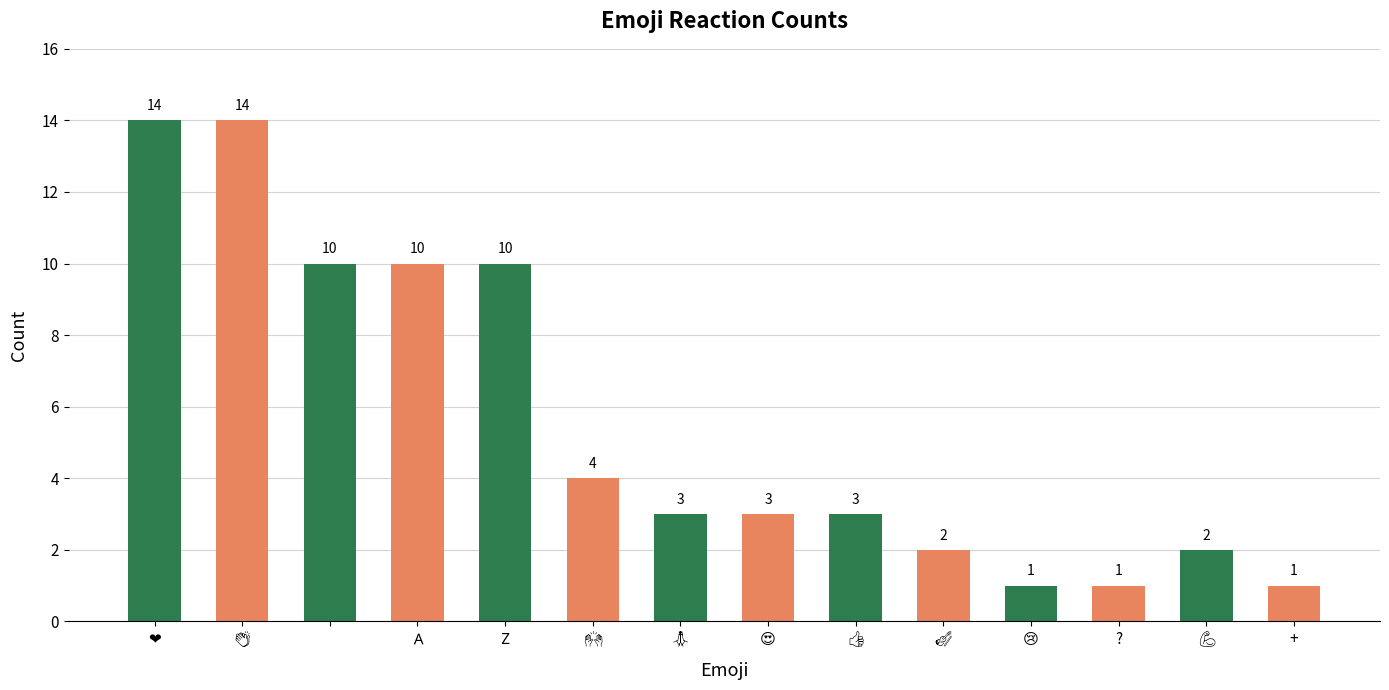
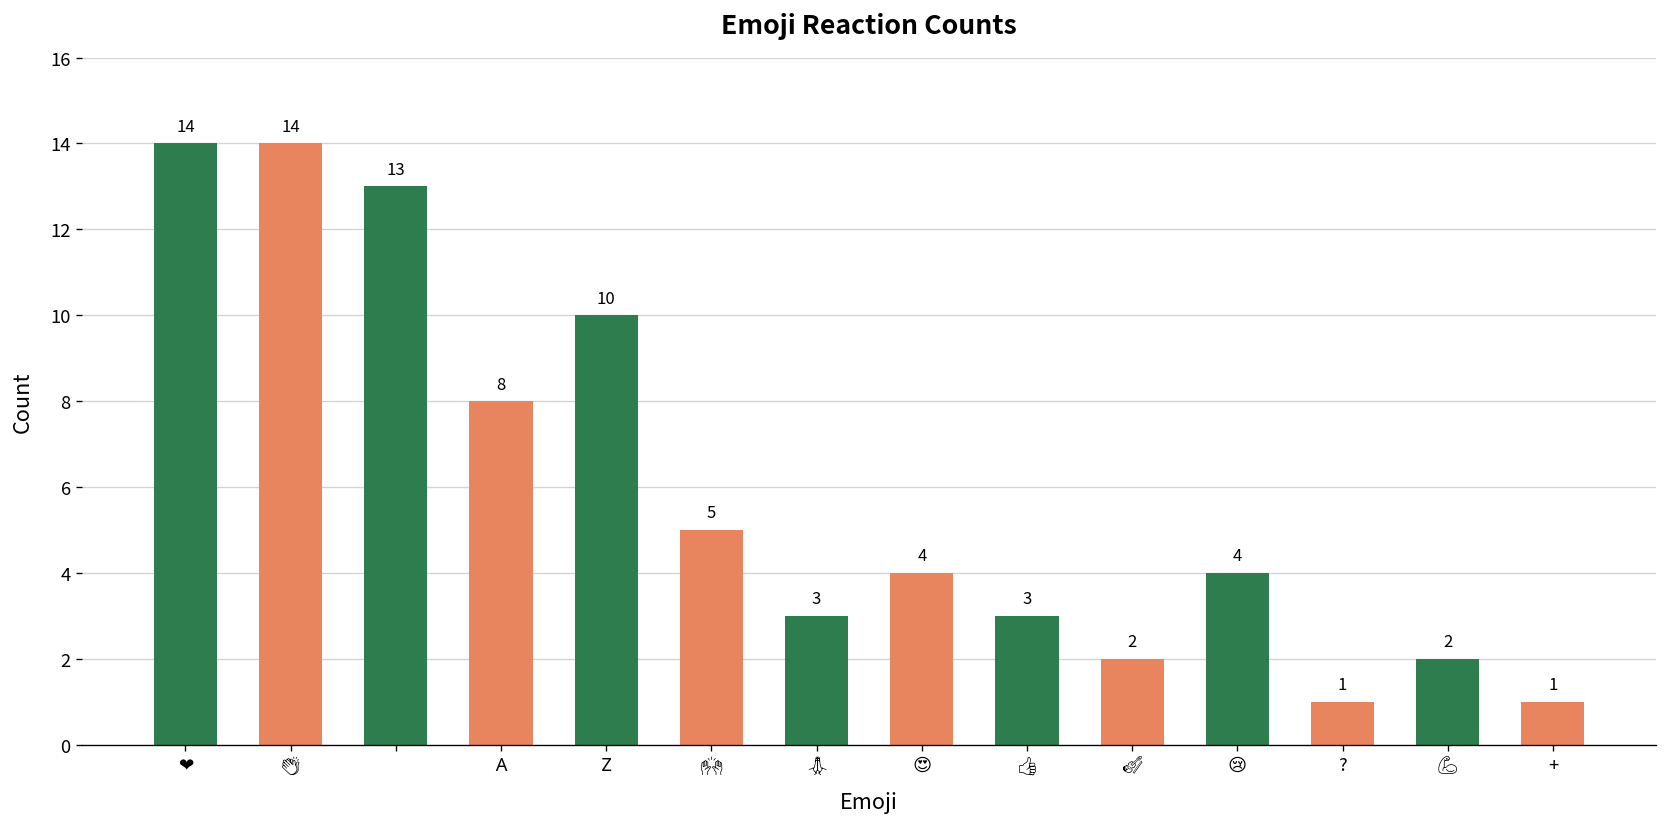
  {
    "❤": 14,
    "👏": 14,
-   "️": 10,
-   "🇦": 10,
+   "️": 13,
+   "🇦": 8,
    "🇿": 10,
-   "🙌": 4,
+   "🙌": 5,
    "🙏": 3,
-   "😍": 3,
+   "😍": 4,
    "👍": 3,
    "🎻": 2,
-   "😢": 1,
+   "😢": 4,
    "?": 1,
    "💪": 2,
    "+": 1
  }
